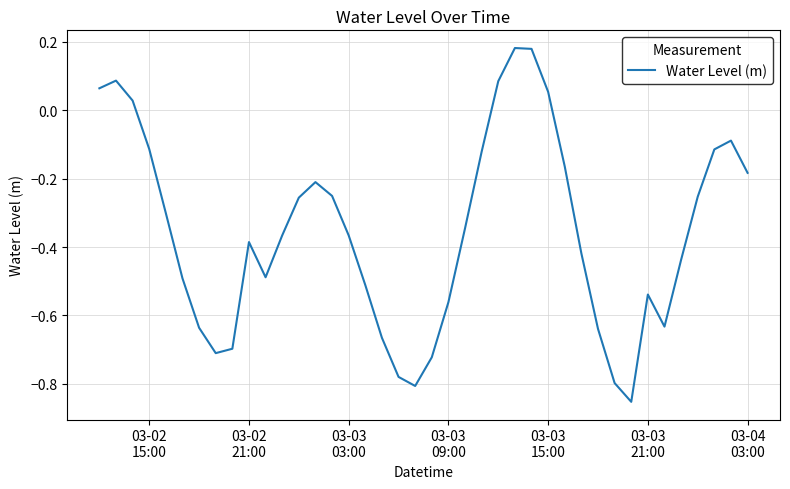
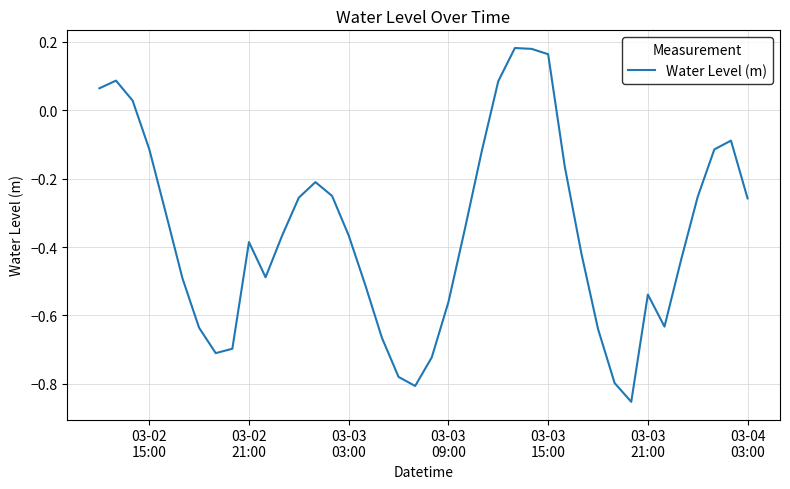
  {
    "03-02 15:00": -0.11,
    "03-02 21:00": -0.39,
    "03-03 03:00": -0.37,
    "03-03 09:00": -0.56,
-   "03-03 15:00": 0.05,
+   "03-03 15:00": 0.16,
    "03-03 21:00": -0.54,
-   "03-04 03:00": -0.18
+   "03-04 03:00": -0.26
  }
